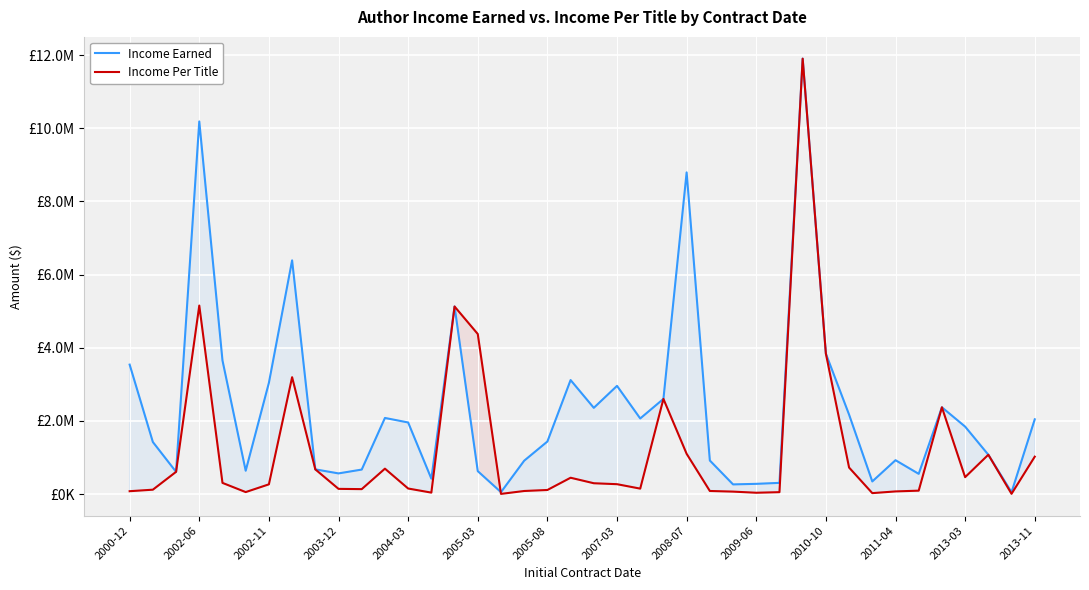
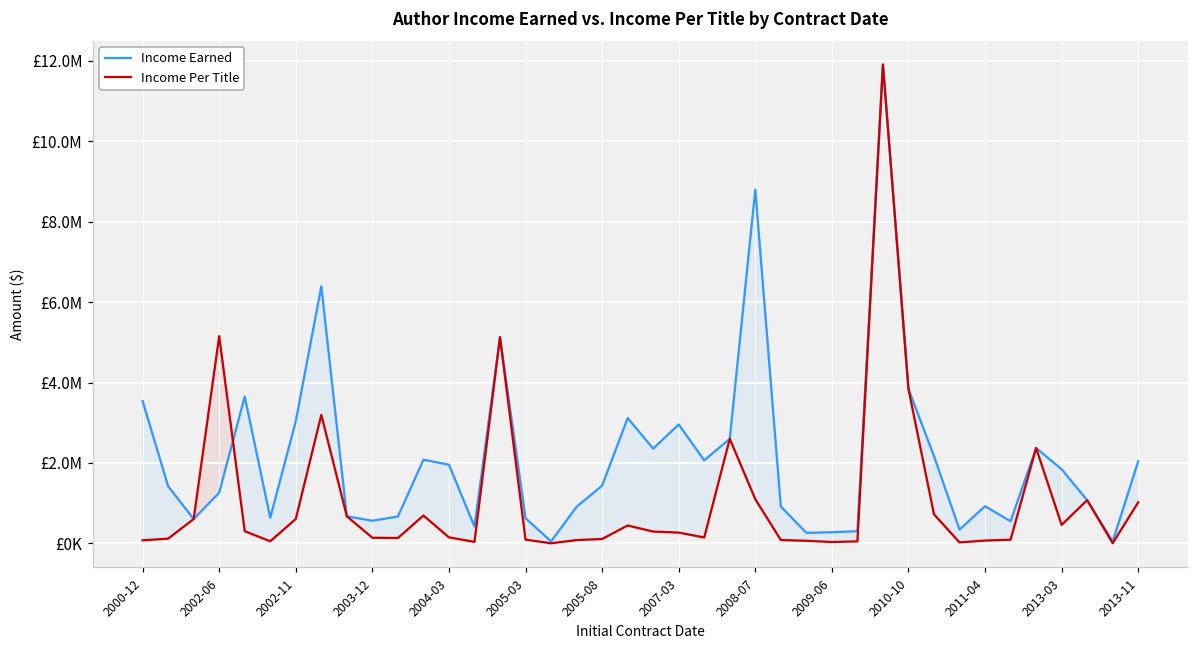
  {
    "Income Earned": {
      "2000-12": "£3500000",
-     "2002-06": "£10200000",
+     "2002-06": "£1300000",
      "2002-11": "£3000000",
      "2005-03": "£600000",
      "2009-06": "£300000"
    },
    "Income Per Title": {
      "2000-12": "£100000",
      "2002-06": "£5200000",
-     "2002-11": "£300000",
-     "2005-03": "£4400000",
+     "2002-11": "£600000",
+     "2005-03": "£100000",
      "2009-06": "£0"
    }
  }
